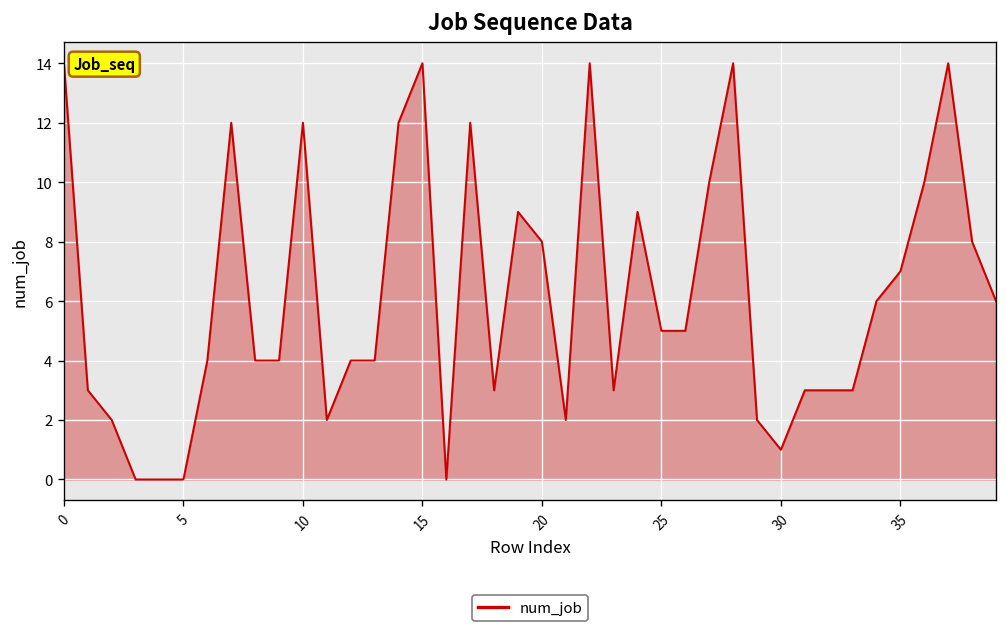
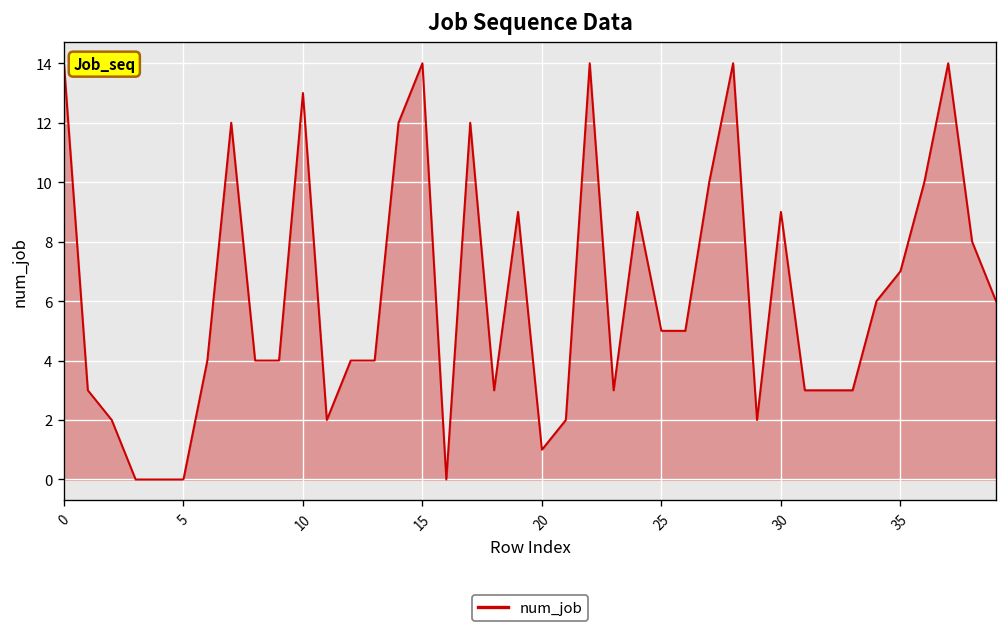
  {
    "0": 14,
    "5": 0,
-   "10": 12,
+   "10": 13,
    "15": 14,
-   "20": 8,
+   "20": 1,
    "25": 5,
-   "30": 1,
+   "30": 9,
    "35": 7
  }
